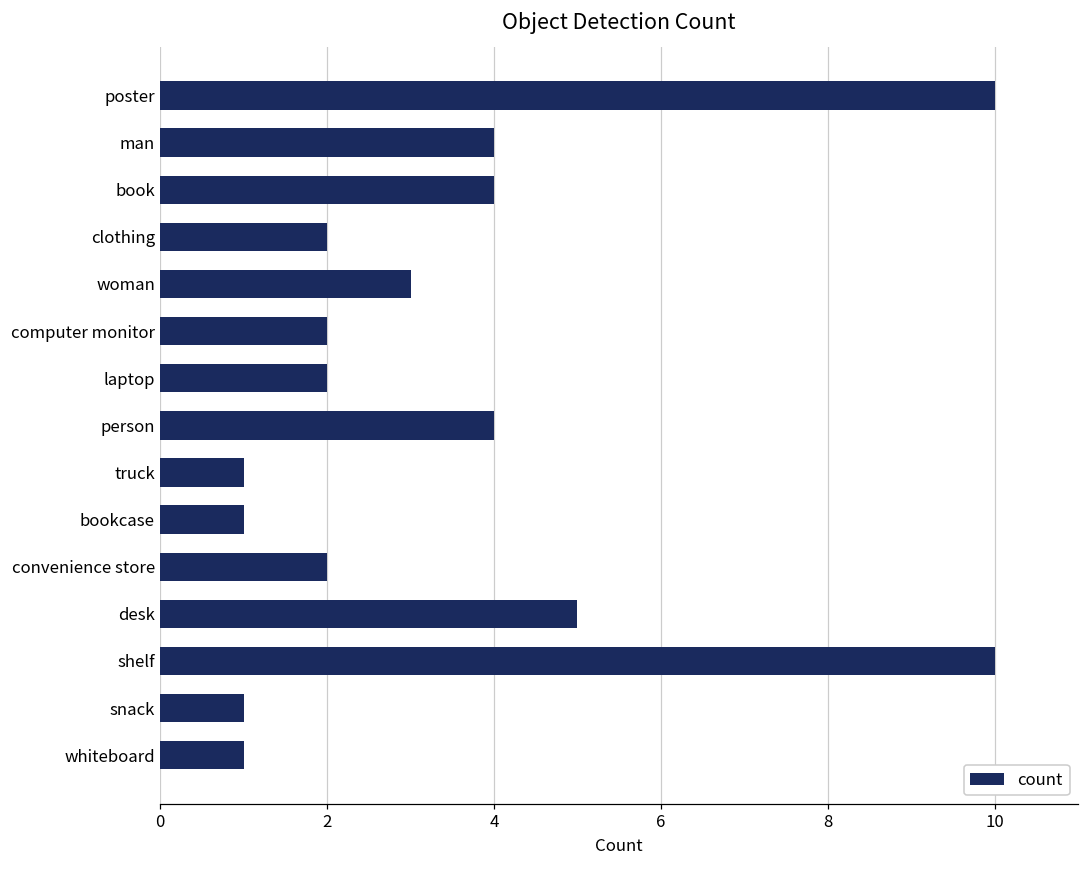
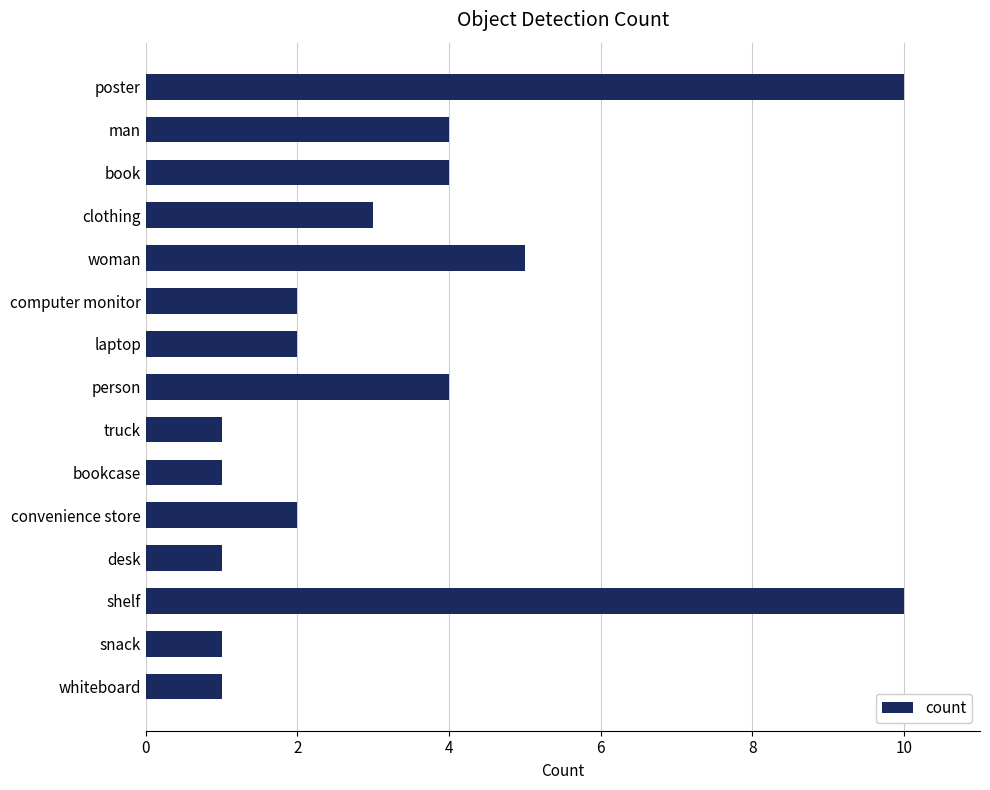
  {
    "poster": 10,
    "man": 4,
    "book": 4,
-   "clothing": 2,
-   "woman": 3,
+   "clothing": 3,
+   "woman": 5,
    "computer monitor": 2,
    "laptop": 2,
    "person": 4,
    "truck": 1,
    "bookcase": 1,
    "convenience store": 2,
-   "desk": 5,
+   "desk": 1,
    "shelf": 10,
    "snack": 1,
    "whiteboard": 1
  }
